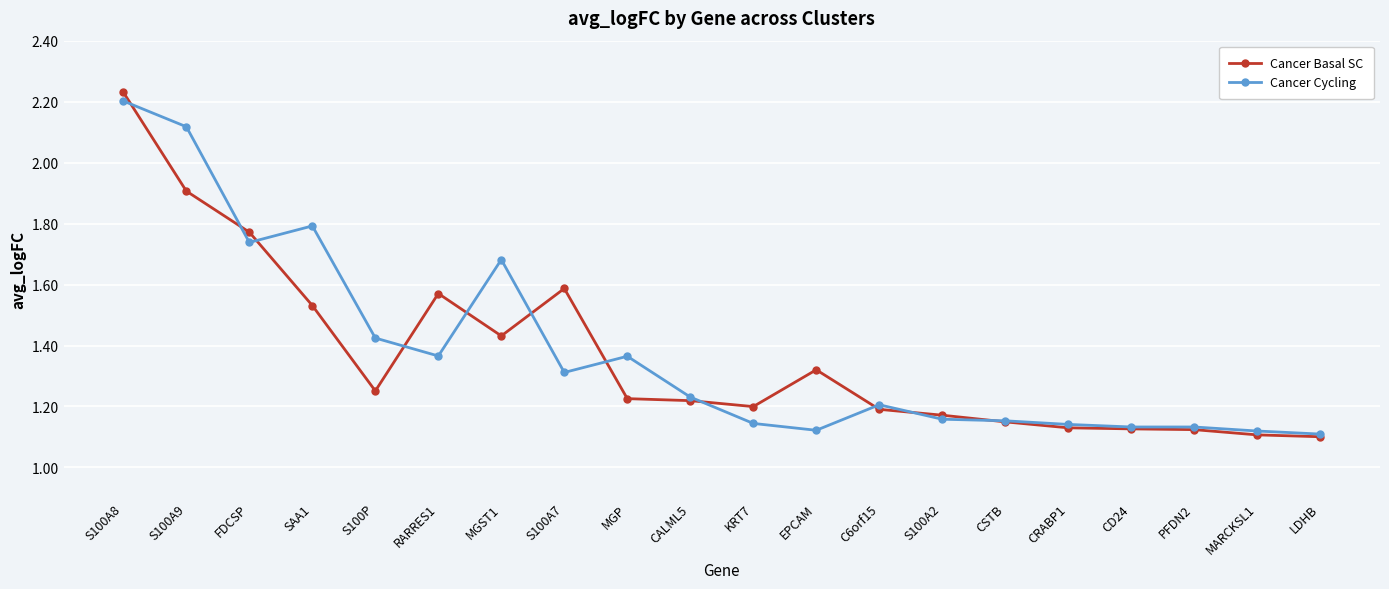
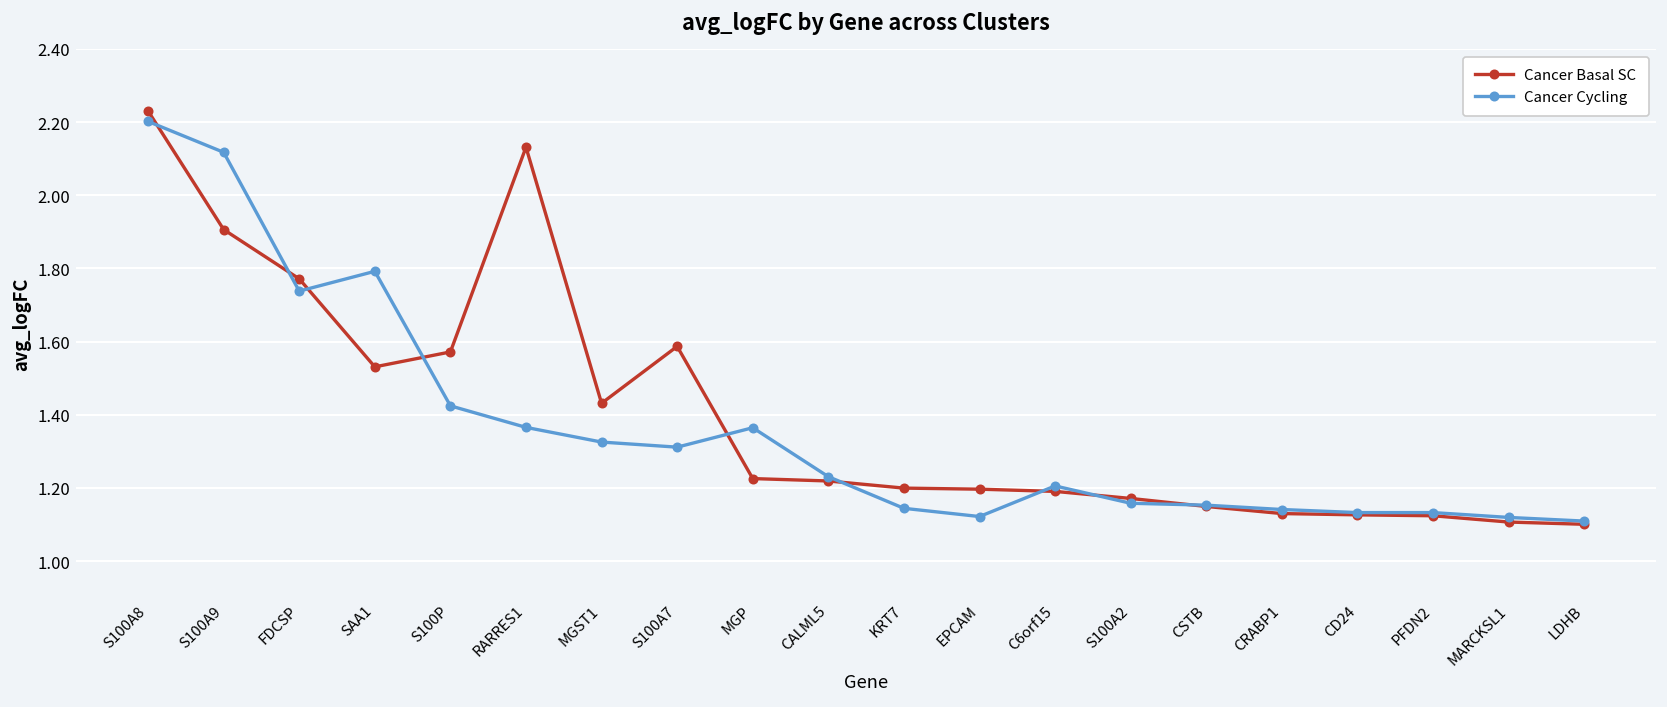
  {
    "Cancer Basal SC": {
      "S100A8": 2.23,
      "S100A9": 1.91,
      "FDCSP": 1.77,
      "SAA1": 1.53,
-     "S100P": 1.25,
-     "RARRES1": 1.57,
+     "S100P": 1.57,
+     "RARRES1": 2.13,
      "MGST1": 1.43,
      "S100A7": 1.59,
      "MGP": 1.23,
      "CALML5": 1.22,
      "KRT7": 1.20,
-     "EPCAM": 1.32,
+     "EPCAM": 1.20,
      "C6orf15": 1.19,
      "S100A2": 1.17,
      "CRABP1": 1.13,
      "PFDN2": 1.12,
      "MARCKSL1": 1.11,
      "LDHB": 1.10
    },
    "Cancer Cycling": {
      "S100A8": 2.20,
      "S100A9": 2.12,
      "FDCSP": 1.74,
      "SAA1": 1.79,
      "S100P": 1.42,
      "RARRES1": 1.37,
-     "MGST1": 1.68,
+     "MGST1": 1.33,
      "S100A7": 1.31,
      "MGP": 1.36,
      "CALML5": 1.23,
      "KRT7": 1.14,
      "EPCAM": 1.12,
      "C6orf15": 1.21,
      "S100A2": 1.16,
      "CRABP1": 1.14,
      "PFDN2": 1.13,
      "MARCKSL1": 1.12,
      "LDHB": 1.11
    }
  }
